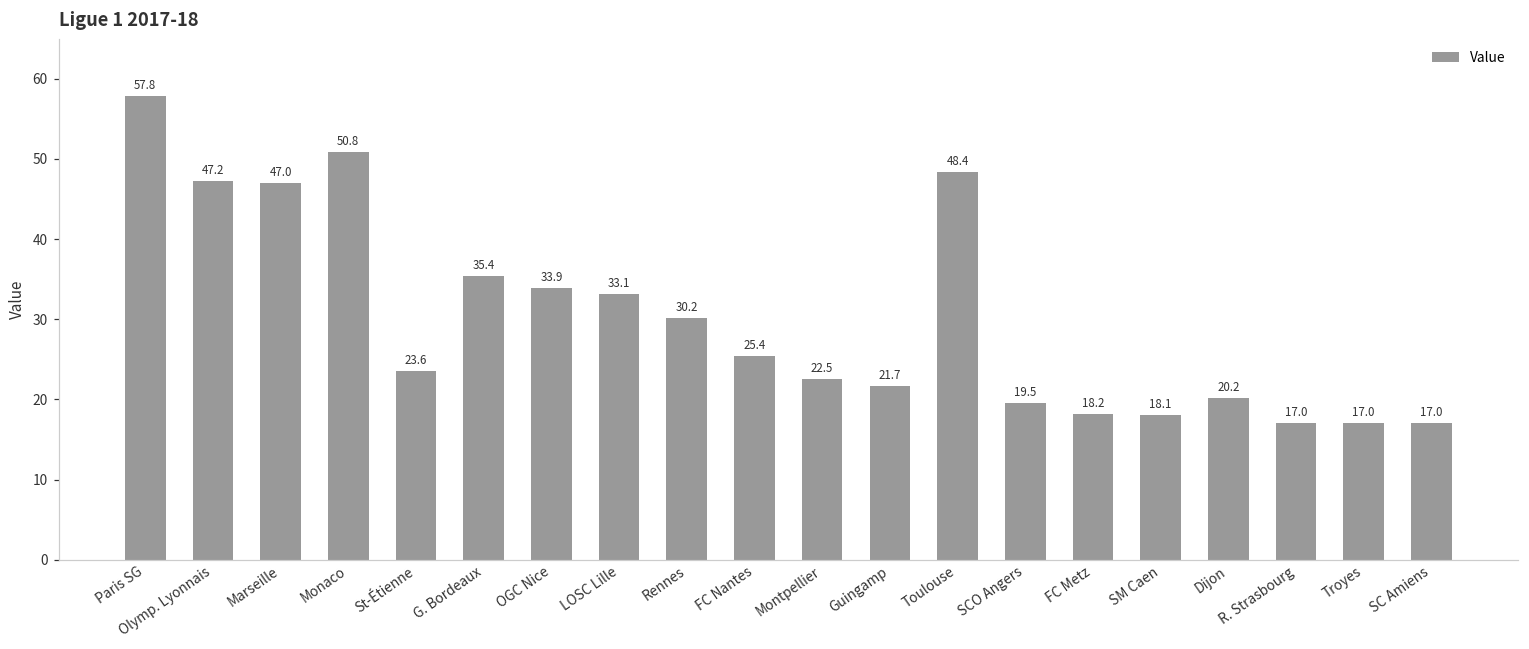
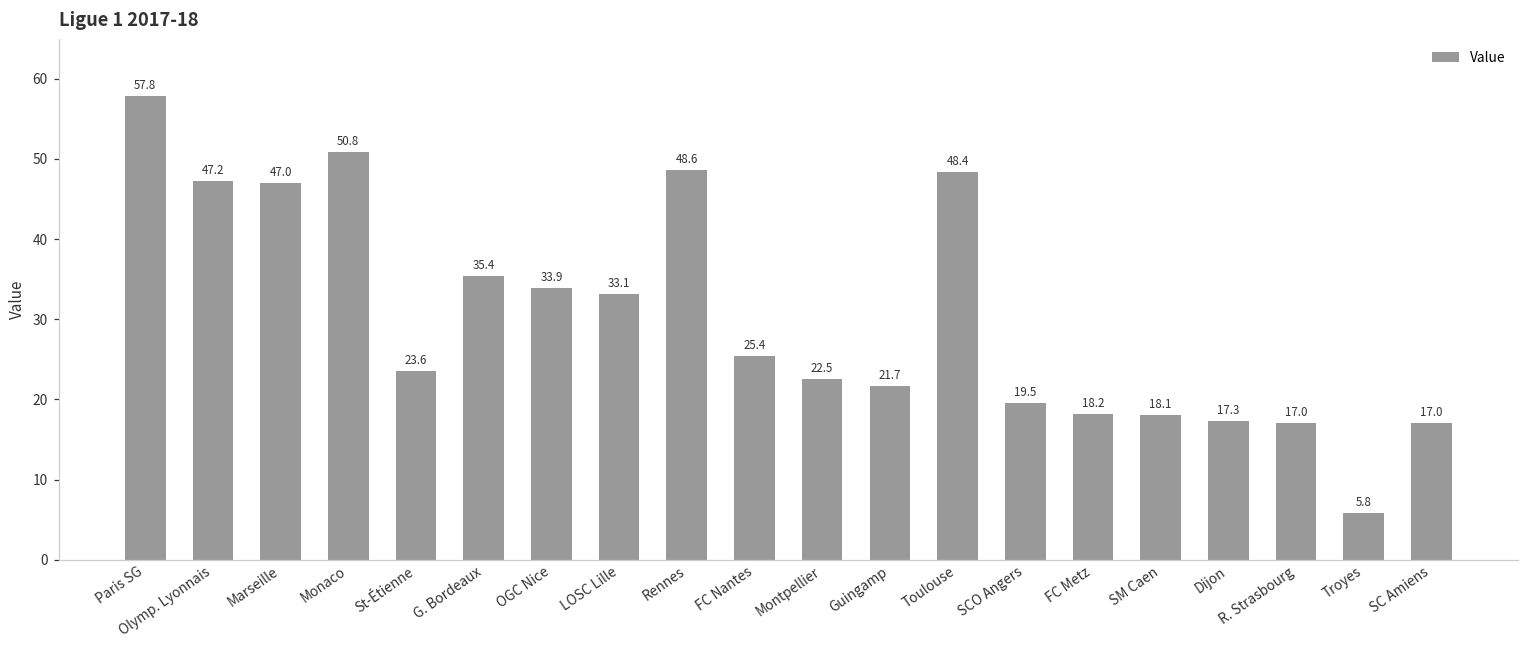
  {
    "Paris SG": 57.8,
    "Olymp. Lyonnais": 47.2,
    "Marseille": 47.0,
    "Monaco": 50.8,
    "St-Étienne": 23.6,
    "G. Bordeaux": 35.4,
    "OGC Nice": 33.9,
    "LOSC Lille": 33.1,
-   "Rennes": 30.2,
+   "Rennes": 48.6,
    "FC Nantes": 25.4,
    "Montpellier": 22.5,
    "Guingamp": 21.7,
    "Toulouse": 48.4,
    "SCO Angers": 19.5,
    "FC Metz": 18.2,
    "SM Caen": 18.1,
-   "Dijon": 20.2,
+   "Dijon": 17.3,
    "R. Strasbourg": 17.0,
-   "Troyes": 17.0,
+   "Troyes": 5.8,
    "SC Amiens": 17.0
  }
